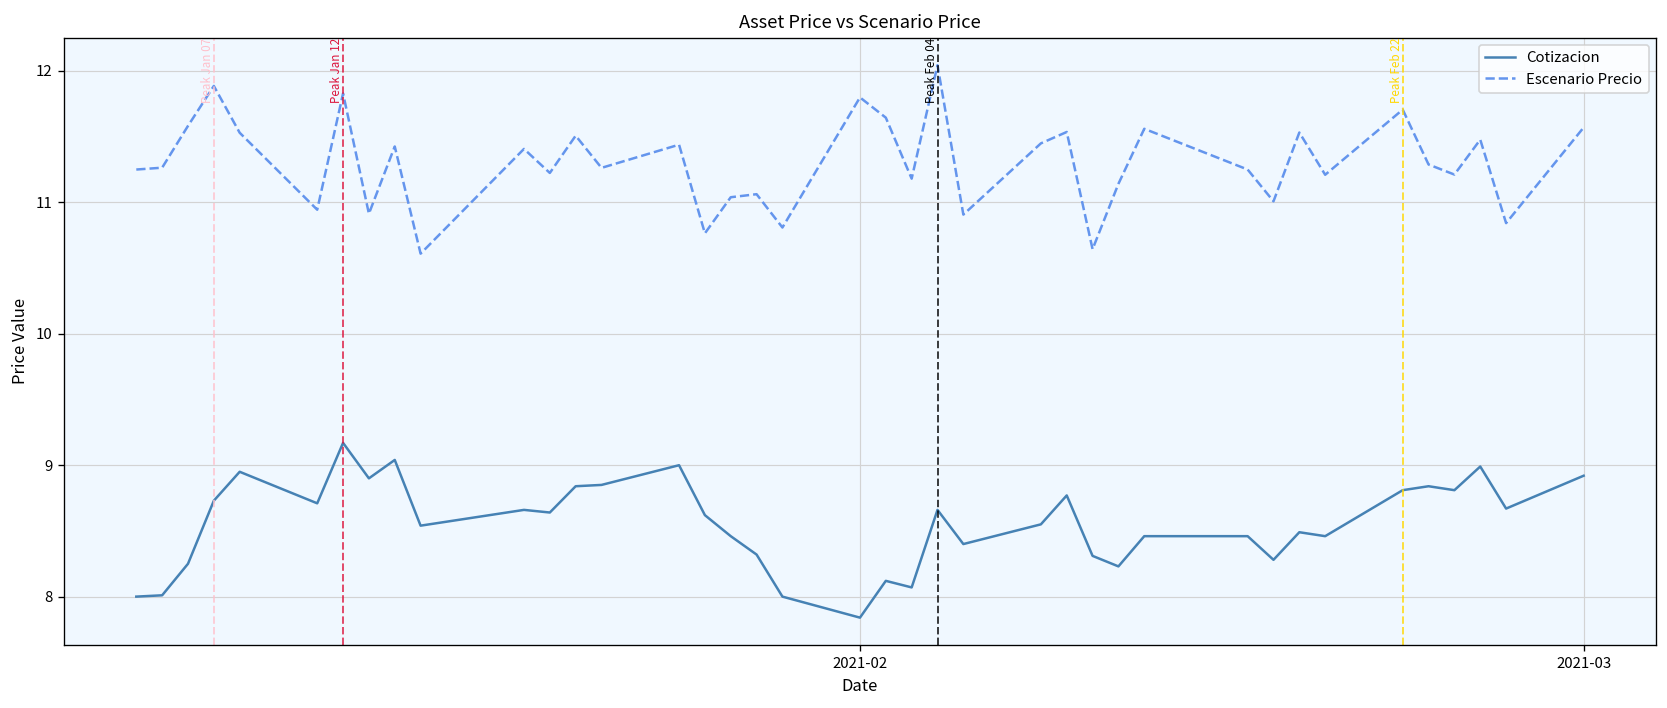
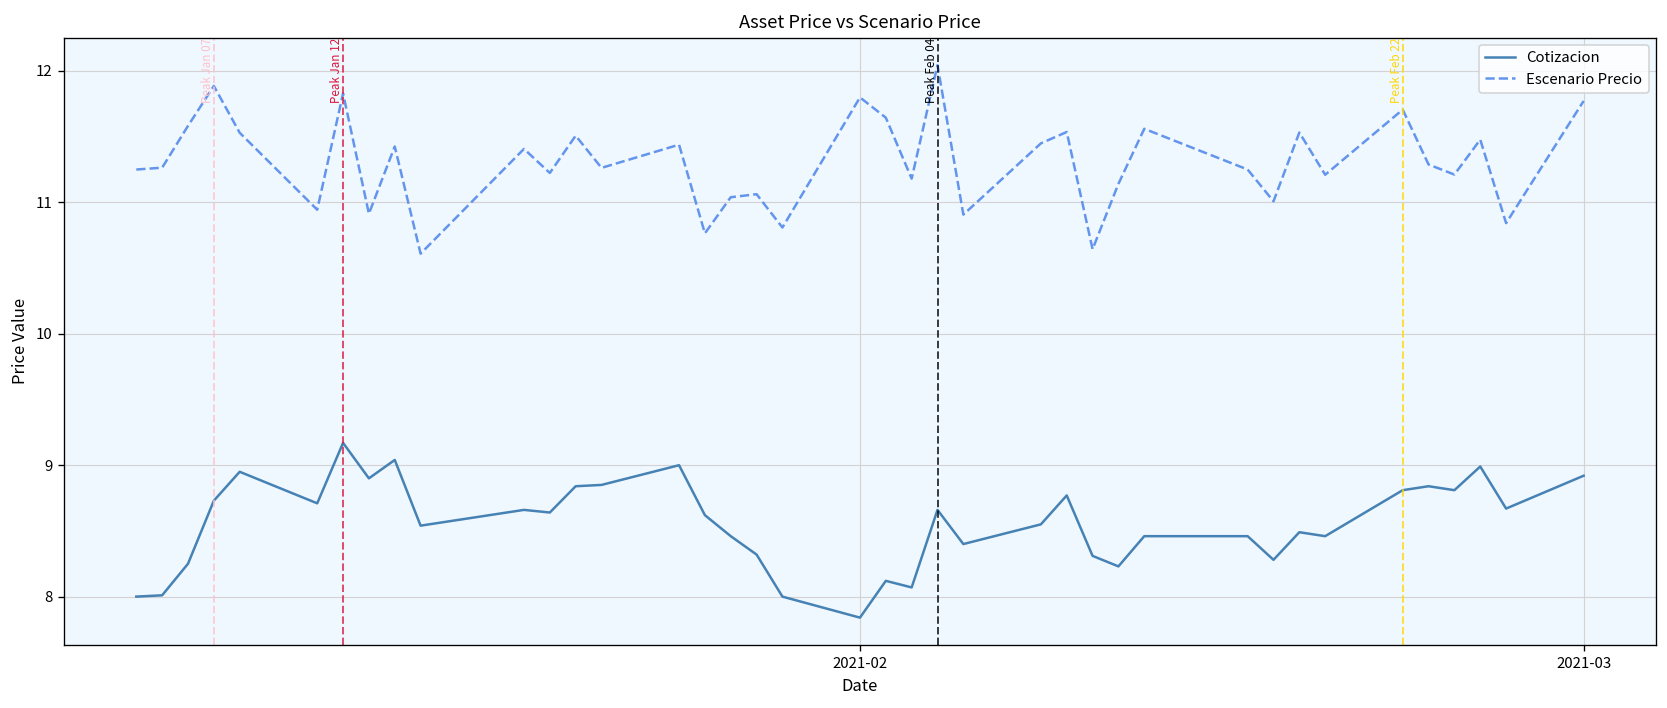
  {
    "Cotizacion": {
      "2021-02": 7.84,
      "2021-03": 8.92
    },
    "Escenario Precio": {
      "2021-02": 11.80,
-     "2021-03": 11.57
+     "2021-03": 11.77
    }
  }
